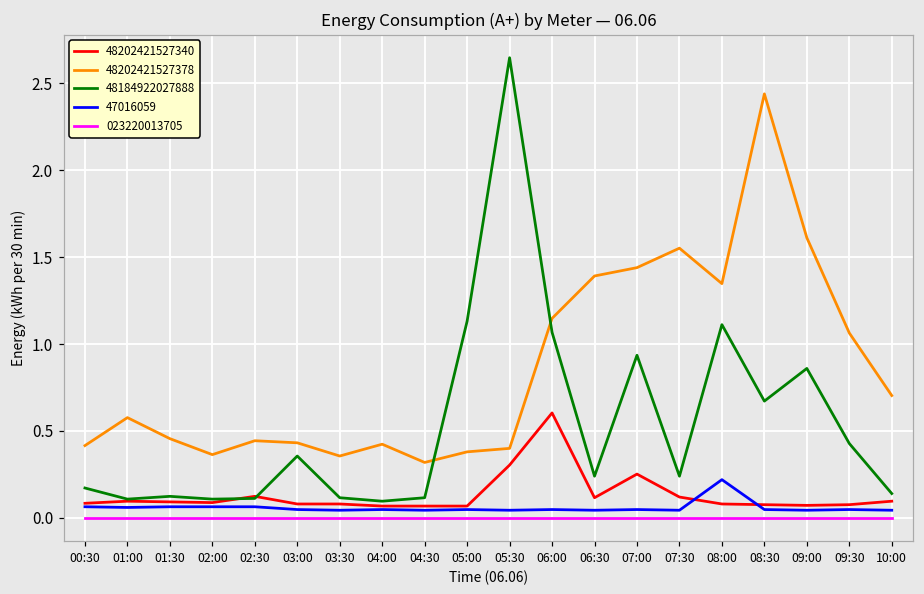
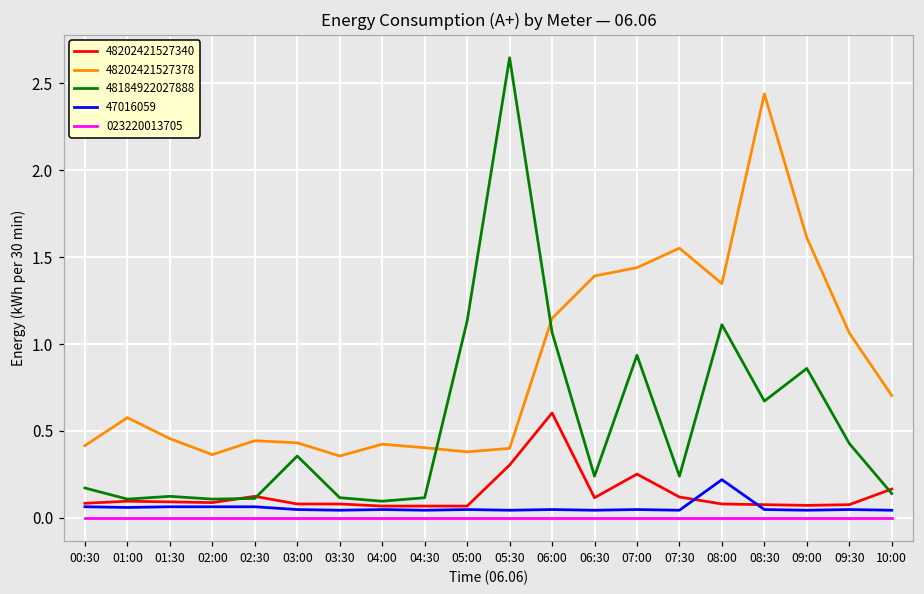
  {
    "48202421527340": {
      "00:30": 0.08,
      "01:30": 0.09,
      "02:00": 0.09,
      "03:00": 0.08,
      "03:30": 0.08,
      "04:00": 0.07,
      "04:30": 0.07,
      "05:00": 0.07,
      "05:30": 0.30,
      "06:00": 0.60,
      "06:30": 0.12,
      "07:00": 0.25,
      "07:30": 0.12,
      "08:00": 0.08,
      "08:30": 0.08,
      "09:00": 0.07,
      "09:30": 0.08,
-     "10:00": 0.10
+     "10:00": 0.17
    },
    "48202421527378": {
      "00:30": 0.42,
      "01:00": 0.58,
      "01:30": 0.46,
      "02:00": 0.36,
      "02:30": 0.44,
      "03:00": 0.43,
      "03:30": 0.36,
      "04:00": 0.42,
-     "04:30": 0.32,
+     "04:30": 0.40,
      "05:00": 0.38,
      "05:30": 0.40,
      "06:00": 1.15,
      "06:30": 1.39,
      "07:00": 1.44,
      "07:30": 1.55,
      "08:00": 1.35,
      "08:30": 2.44,
      "09:00": 1.61,
      "09:30": 1.06,
      "10:00": 0.70
    },
    "48184922027888": {
      "00:30": 0.17,
      "01:30": 0.12,
      "02:00": 0.11,
      "03:00": 0.36,
      "03:30": 0.12,
      "04:00": 0.10,
      "04:30": 0.12,
      "05:00": 1.13,
      "05:30": 2.65,
      "06:00": 1.07,
      "06:30": 0.24,
      "07:00": 0.94,
      "07:30": 0.24,
      "08:00": 1.11,
      "08:30": 0.67,
      "09:00": 0.86,
      "09:30": 0.43,
      "10:00": 0.14
    },
    "47016059": {
      "00:30": 0.06,
      "01:00": 0.06,
      "01:30": 0.06,
      "02:00": 0.06,
      "02:30": 0.06,
      "03:00": 0.05,
      "03:30": 0.04,
      "04:00": 0.05,
      "04:30": 0.04,
      "05:00": 0.05,
      "05:30": 0.04,
      "06:00": 0.05,
      "06:30": 0.04,
      "07:00": 0.05,
      "07:30": 0.04,
      "08:00": 0.22,
      "08:30": 0.05,
      "09:00": 0.04,
      "09:30": 0.05,
      "10:00": 0.04
    },
    "023220013705": {
      "00:30": 0.00,
      "01:00": 0.00,
      "01:30": 0.00,
      "02:00": 0.00,
      "02:30": 0.00,
      "03:00": 0.00,
      "03:30": 0.00,
      "04:00": 0.00,
      "04:30": 0.00,
      "05:00": 0.00,
      "05:30": 0.00,
      "06:00": 0.00,
      "06:30": 0.00,
      "07:00": 0.00,
      "07:30": 0.00,
      "08:00": 0.00,
      "08:30": 0.00,
      "09:00": 0.00,
      "09:30": 0.00,
      "10:00": 0.00
    }
  }
